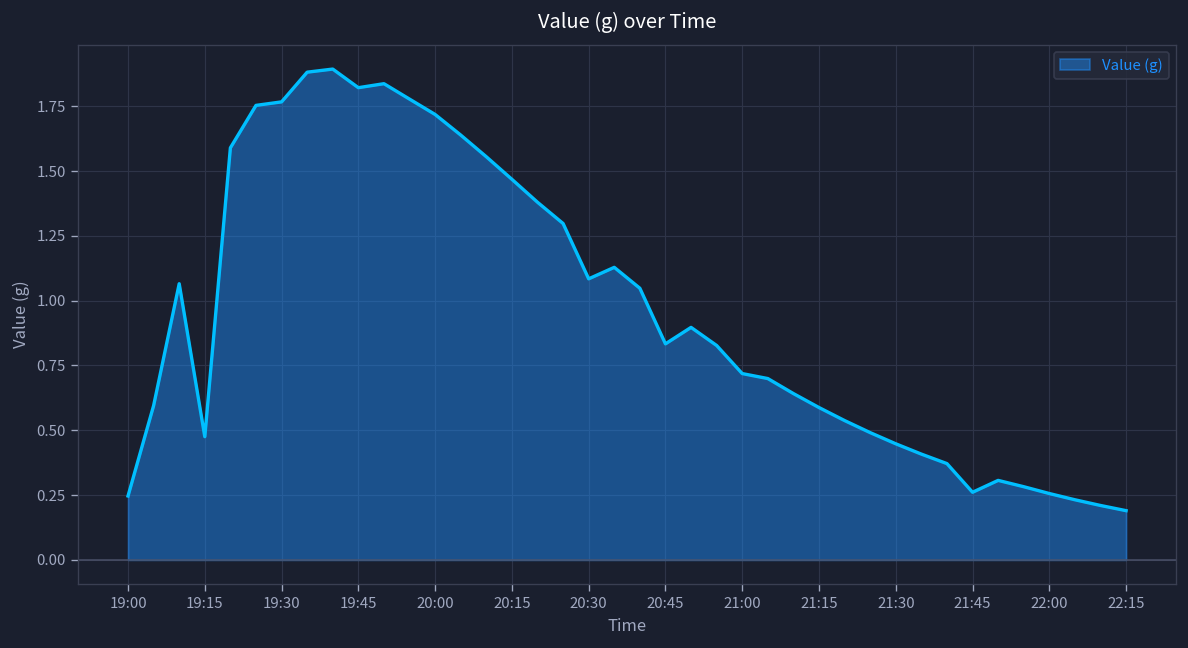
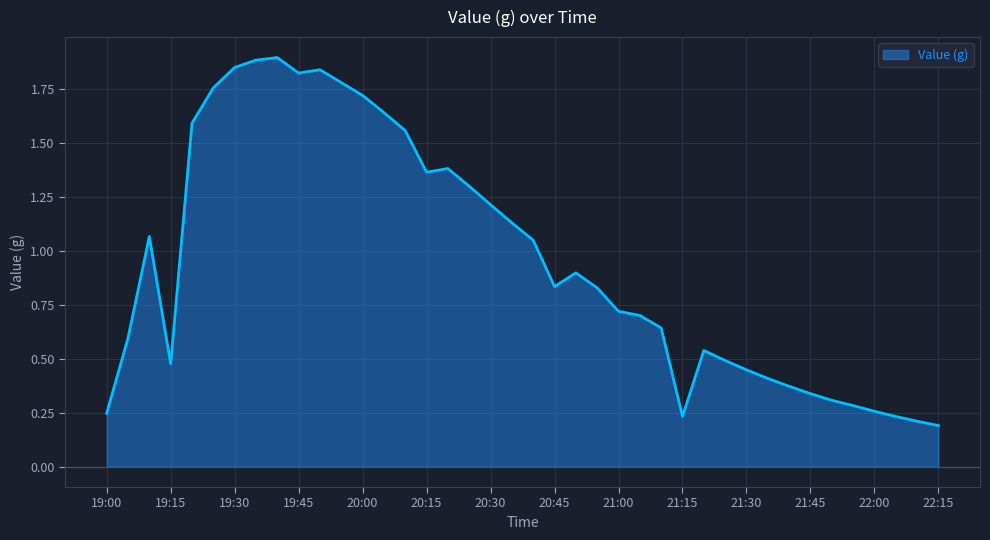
  {
    "19:00": 0.25,
    "19:15": 0.48,
-   "19:30": 1.77,
+   "19:30": 1.85,
    "19:45": 1.82,
    "20:00": 1.72,
-   "20:15": 1.47,
-   "20:30": 1.08,
+   "20:15": 1.36,
+   "20:30": 1.21,
    "20:45": 0.83,
    "21:00": 0.72,
-   "21:15": 0.59,
+   "21:15": 0.23,
    "21:30": 0.45,
-   "21:45": 0.26,
+   "21:45": 0.34,
    "22:00": 0.26,
    "22:15": 0.19
  }
